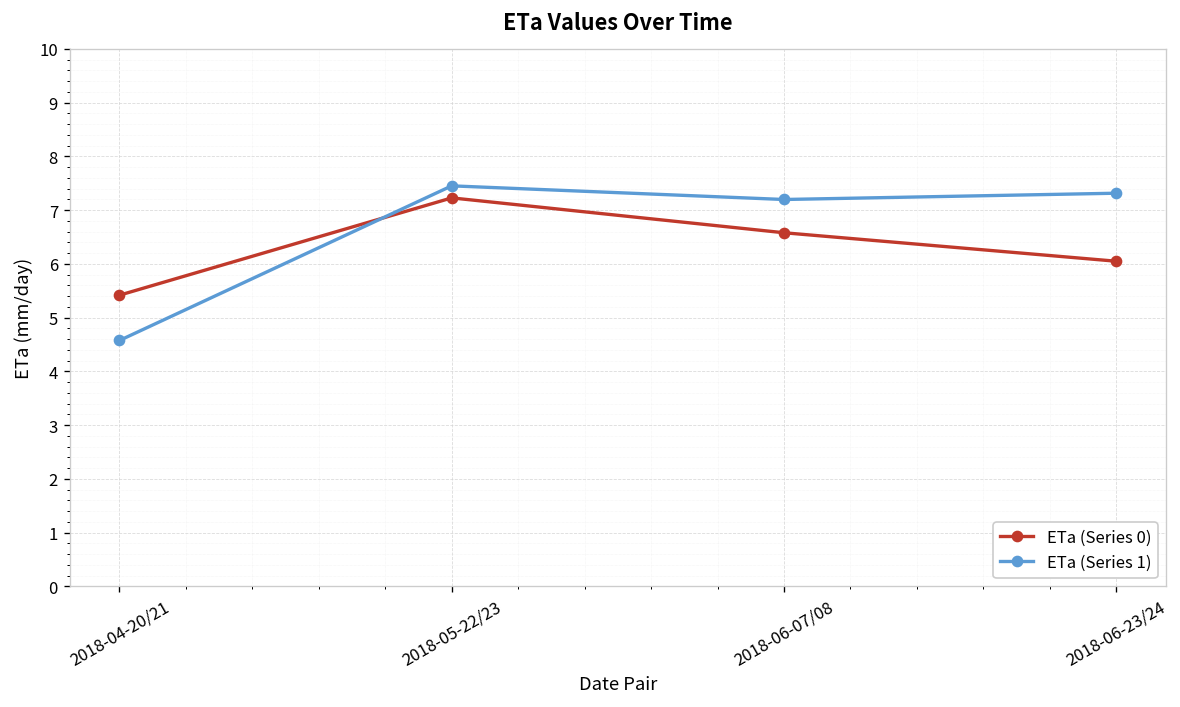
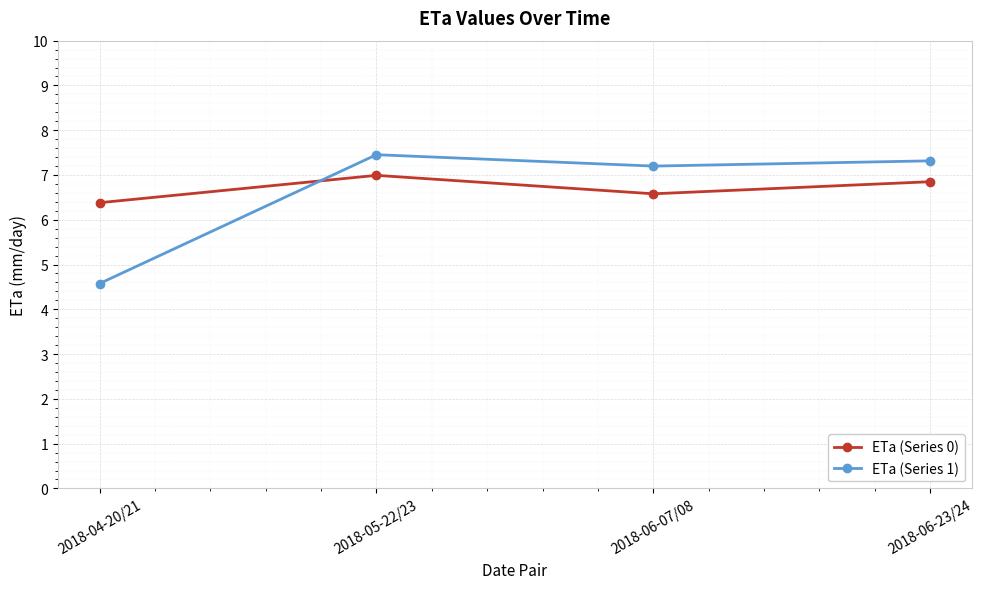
  {
    "ETa (Series 0)": {
-     "2018-04-20/21": 5.4,
-     "2018-05-22/23": 7.2,
+     "2018-04-20/21": 6.4,
+     "2018-05-22/23": 7.0,
      "2018-06-07/08": 6.6,
-     "2018-06-23/24": 6.1
+     "2018-06-23/24": 6.9
    },
    "ETa (Series 1)": {
      "2018-04-20/21": 4.6,
      "2018-05-22/23": 7.5,
      "2018-06-07/08": 7.2,
      "2018-06-23/24": 7.3
    }
  }
